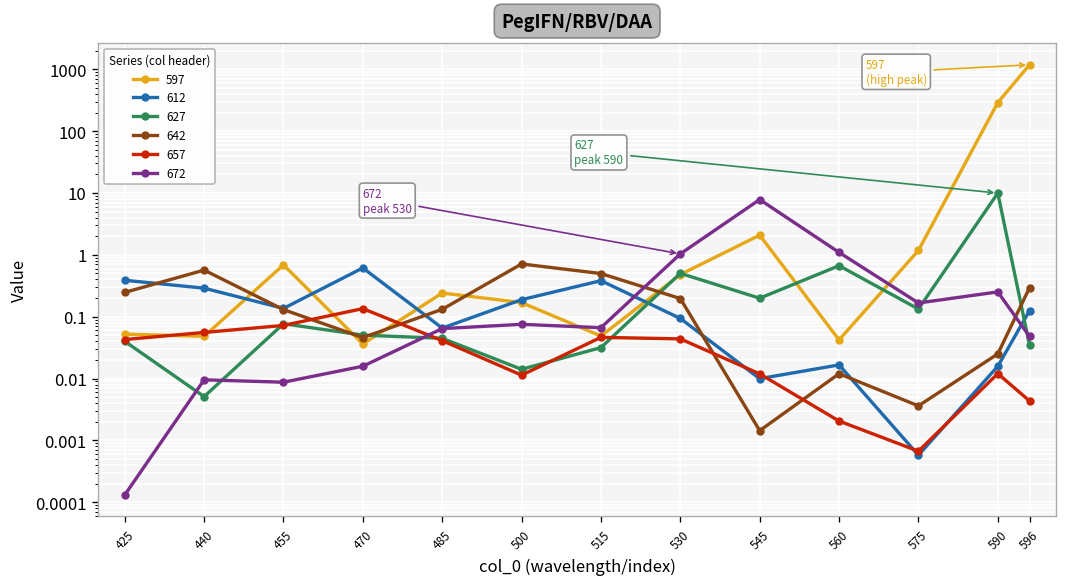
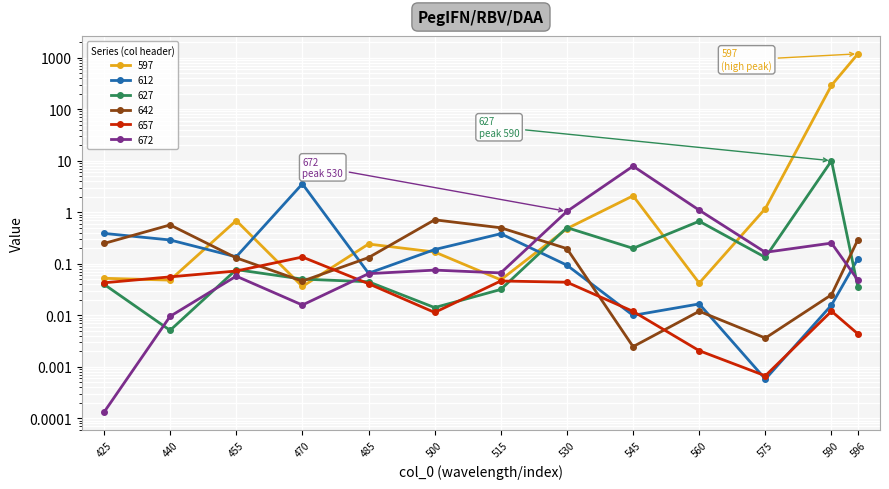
  {
    "597": {
      "425": 0.05,
      "440": 0.05,
      "455": 0.7,
      "470": 0.04,
      "485": 0.2,
      "545": 2.1,
      "560": 0.04,
      "575": 1.2,
      "590": 300
    },
    "612": {
      "425": 0.4,
      "440": 0.3,
-     "470": 0.6,
+     "470": 4,
      "515": 0.4,
      "530": 0.1,
      "545": 0.010,
      "560": 0.017,
      "575": 0.0006,
      "590": 0.016,
      "596": 0.13
    },
    "627": {
      "440": 0.005,
      "500": 0.014,
      "515": 0.03,
      "545": 0.20,
      "560": 0.7,
      "575": 0.13,
      "596": 0.03
    },
    "642": {
      "425": 0.2,
      "440": 0.6,
      "485": 0.13,
      "500": 0.7,
      "515": 0.5,
      "530": 0.20,
-     "545": 0.0014,
+     "545": 0.002,
      "560": 0.012,
      "575": 0.004,
      "590": 0.03,
      "596": 0.3
    },
    "657": {
      "440": 0.06,
      "470": 0.14,
      "500": 0.011,
      "530": 0.04,
      "545": 0.012,
      "560": 0.0021,
      "575": 0.0007,
      "590": 0.012,
      "596": 0.004
    },
    "672": {
      "425": 0.00013,
      "440": 0.010,
-     "455": 0.009,
+     "455": 0.06,
      "470": 0.016,
      "500": 0.08,
      "515": 0.07,
      "530": 1.0,
      "560": 1.1,
      "575": 0.17,
      "590": 0.3,
      "596": 0.05
    }
  }
